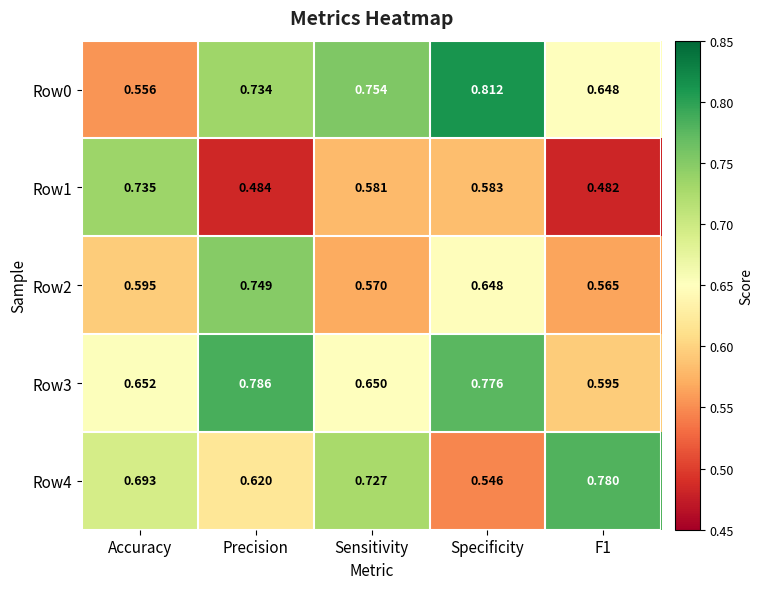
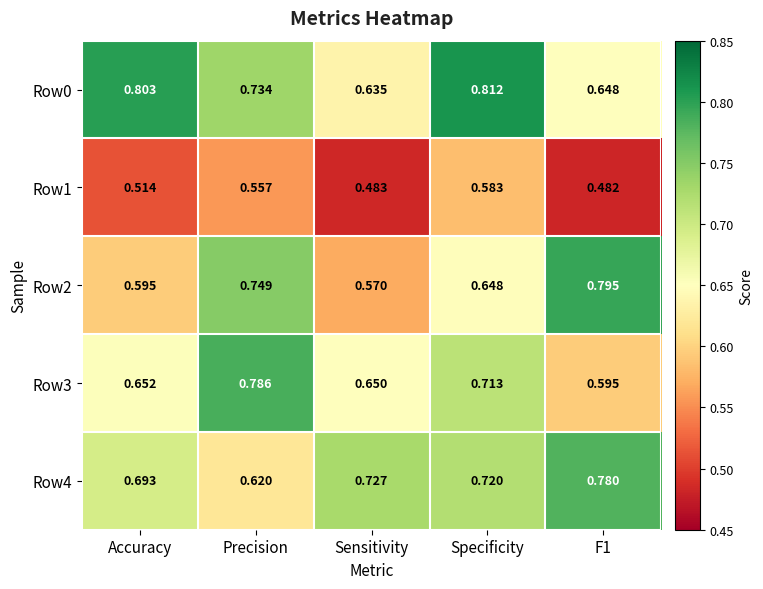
  {
    "Row0": {
-     "Accuracy": 0.556,
+     "Accuracy": 0.803,
      "Precision": 0.734,
-     "Sensitivity": 0.754,
+     "Sensitivity": 0.635,
      "Specificity": 0.812,
      "F1": 0.648
    },
    "Row1": {
-     "Accuracy": 0.735,
-     "Precision": 0.484,
-     "Sensitivity": 0.581,
+     "Accuracy": 0.514,
+     "Precision": 0.557,
+     "Sensitivity": 0.483,
      "Specificity": 0.583,
      "F1": 0.482
    },
    "Row2": {
      "Accuracy": 0.595,
      "Precision": 0.749,
      "Sensitivity": 0.570,
      "Specificity": 0.648,
-     "F1": 0.565
+     "F1": 0.795
    },
    "Row3": {
      "Accuracy": 0.652,
      "Precision": 0.786,
      "Sensitivity": 0.650,
-     "Specificity": 0.776,
+     "Specificity": 0.713,
      "F1": 0.595
    },
    "Row4": {
      "Accuracy": 0.693,
      "Precision": 0.620,
      "Sensitivity": 0.727,
-     "Specificity": 0.546,
+     "Specificity": 0.720,
      "F1": 0.780
    }
  }
